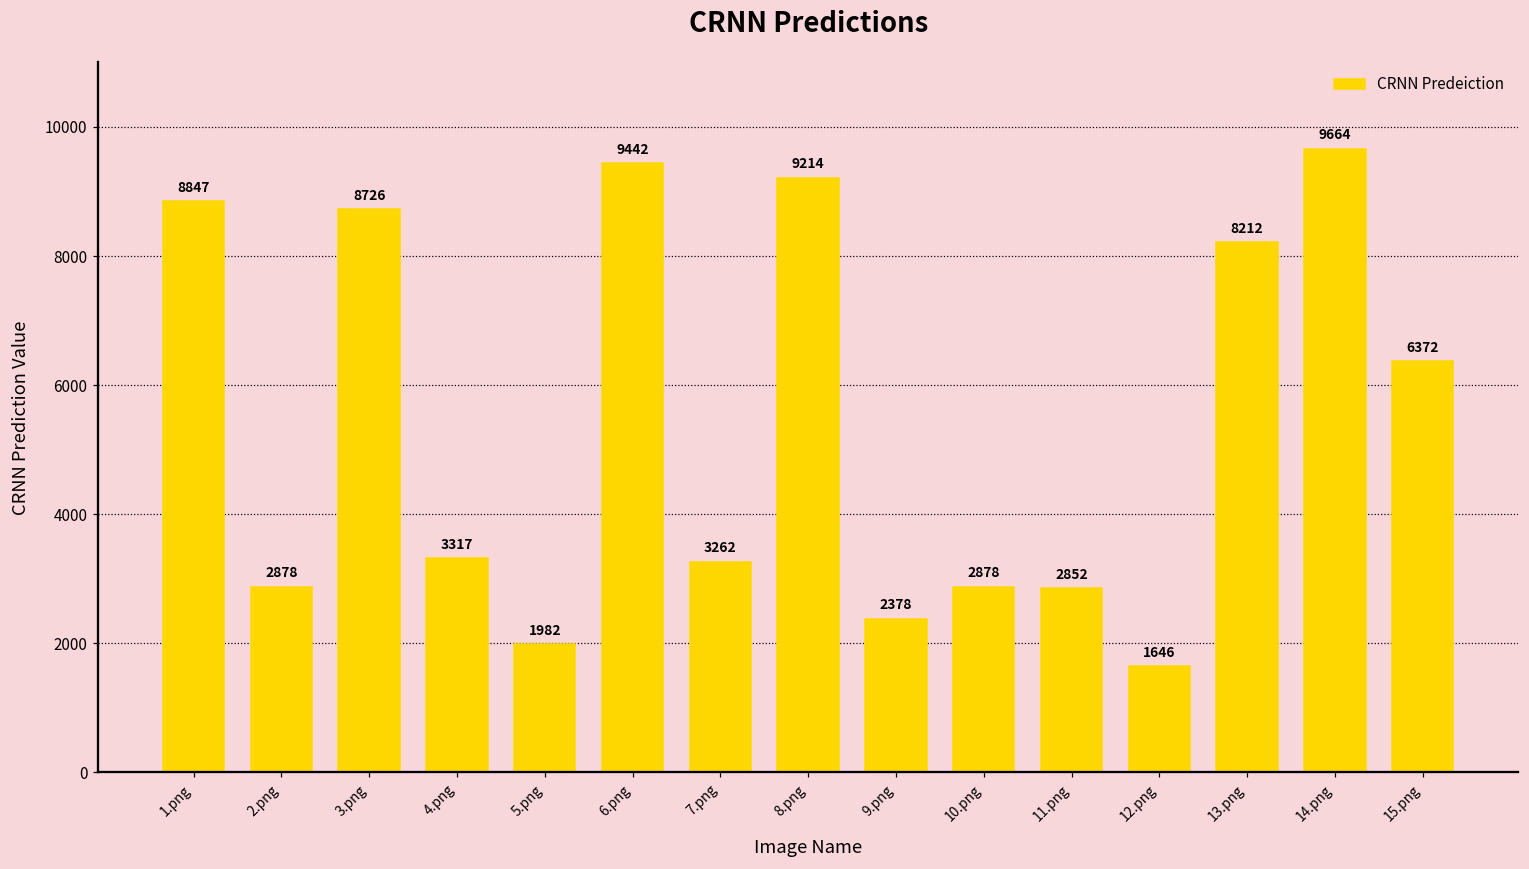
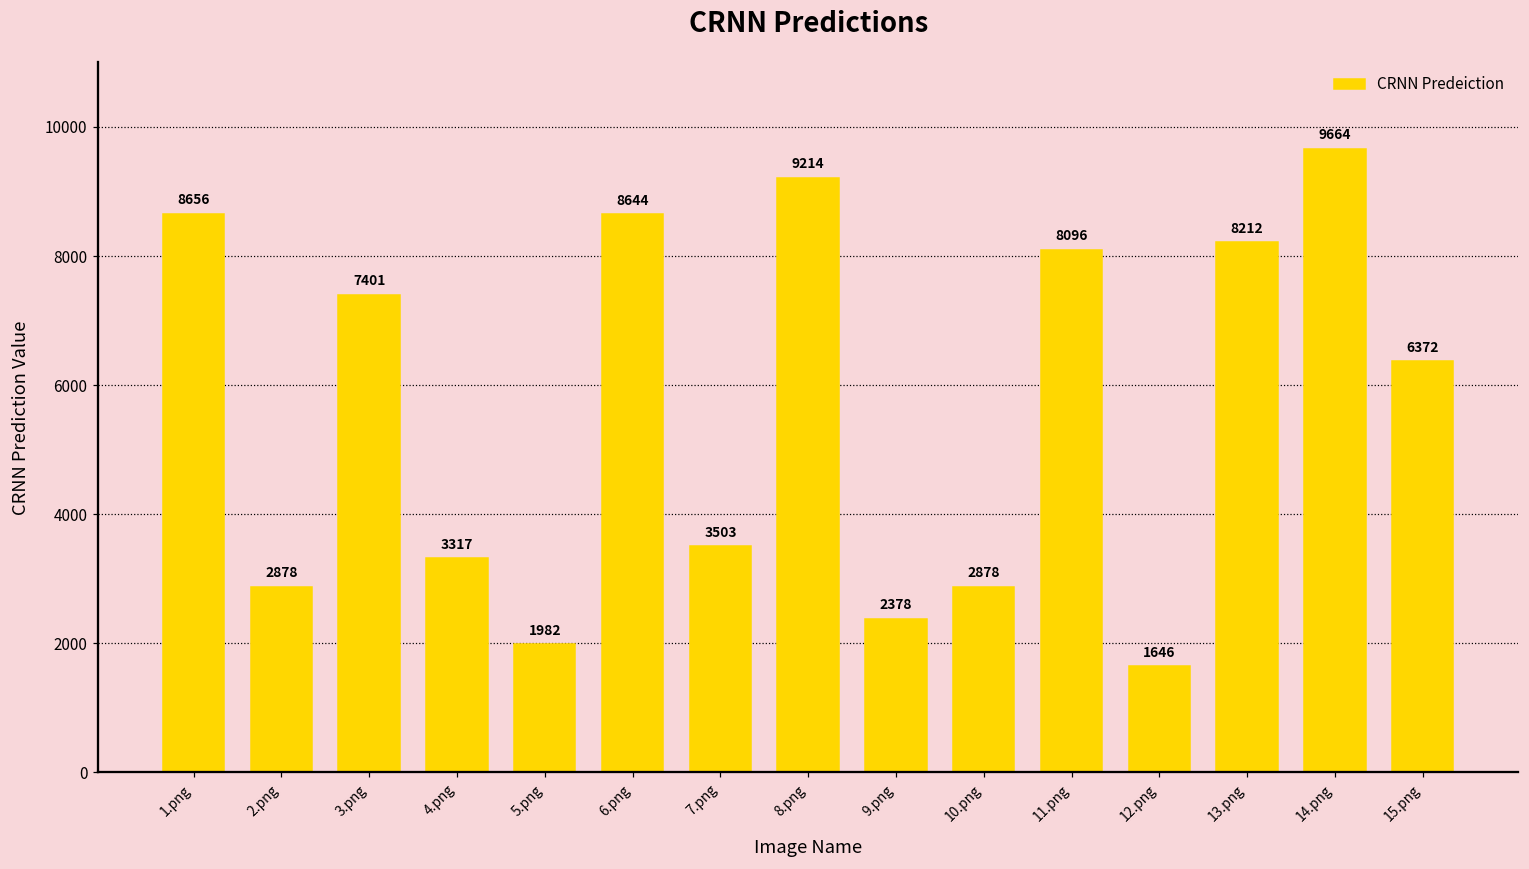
  {
-   "1.png": 8847,
+   "1.png": 8656,
    "2.png": 2878,
-   "3.png": 8726,
+   "3.png": 7401,
    "4.png": 3317,
    "5.png": 1982,
-   "6.png": 9442,
-   "7.png": 3262,
+   "6.png": 8644,
+   "7.png": 3503,
    "8.png": 9214,
    "9.png": 2378,
    "10.png": 2878,
-   "11.png": 2852,
+   "11.png": 8096,
    "12.png": 1646,
    "13.png": 8212,
    "14.png": 9664,
    "15.png": 6372
  }
